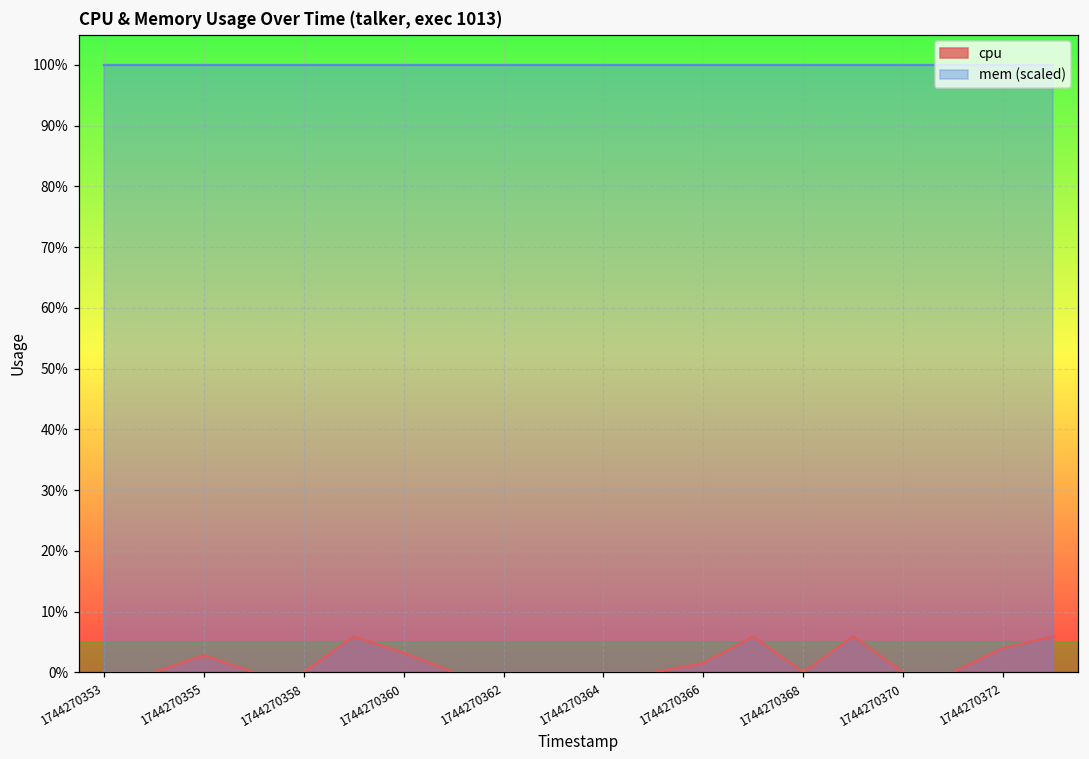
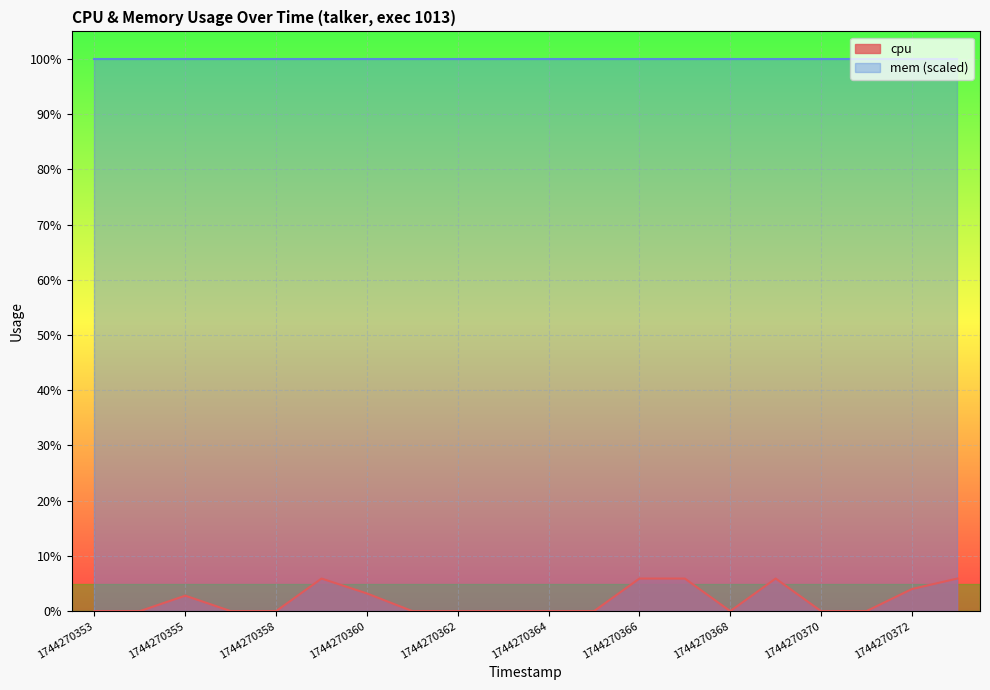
  {
    "cpu": {
      "1744270353": "0%",
      "1744270355": "3%",
      "1744270358": "0%",
      "1744270360": "3%",
      "1744270362": "0%",
      "1744270364": "0%",
-     "1744270366": "2%",
+     "1744270366": "6%",
      "1744270368": "0%",
      "1744270370": "0%",
      "1744270372": "4%"
    },
    "mem (scaled)": {
      "1744270353": "100%",
      "1744270355": "100%",
      "1744270358": "100%",
      "1744270360": "100%",
      "1744270362": "100%",
      "1744270364": "100%",
      "1744270366": "100%",
      "1744270368": "100%",
      "1744270370": "100%"
    }
  }
